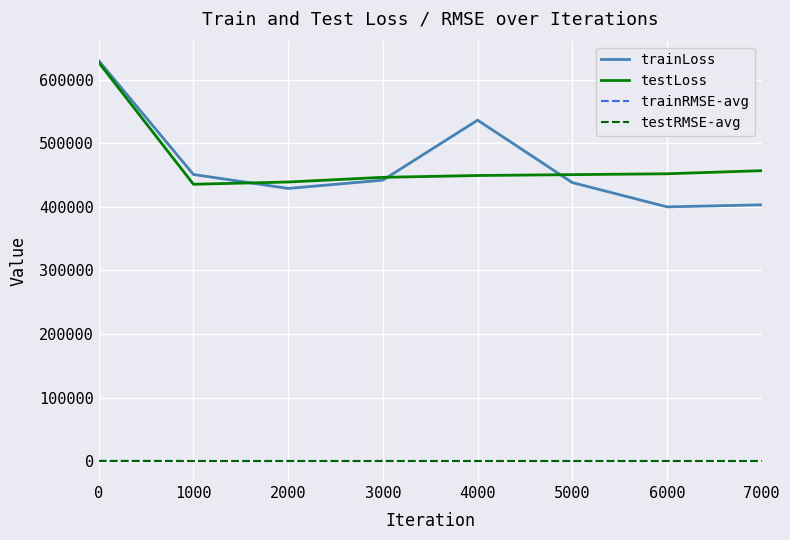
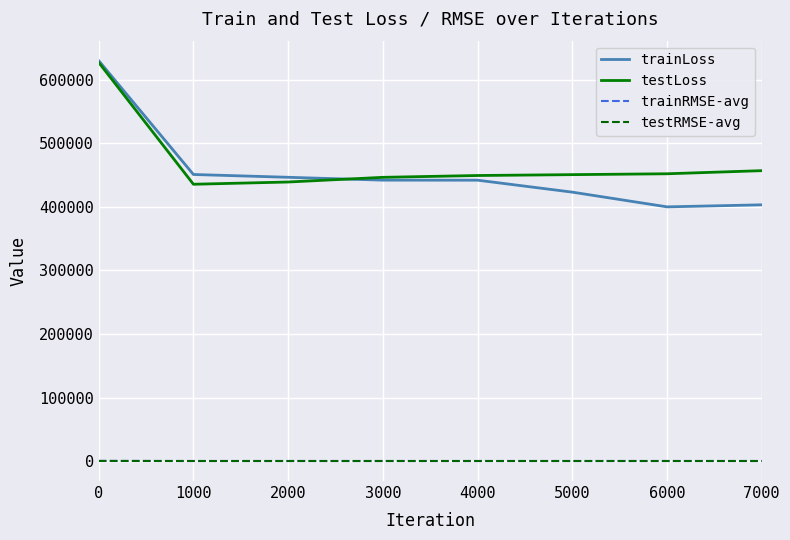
  {
    "trainLoss": {
      "1000": 450000,
-     "2000": 430000,
+     "2000": 450000,
      "3000": 440000,
-     "4000": 540000,
-     "5000": 440000,
+     "4000": 440000,
+     "5000": 420000,
      "6000": 400000,
      "7000": 400000
    }
  }
